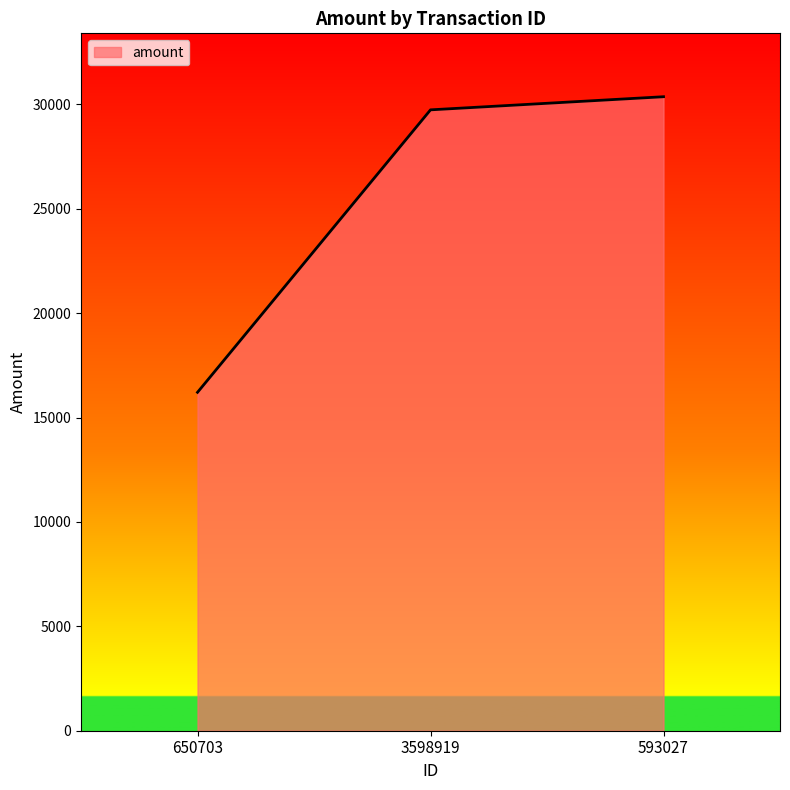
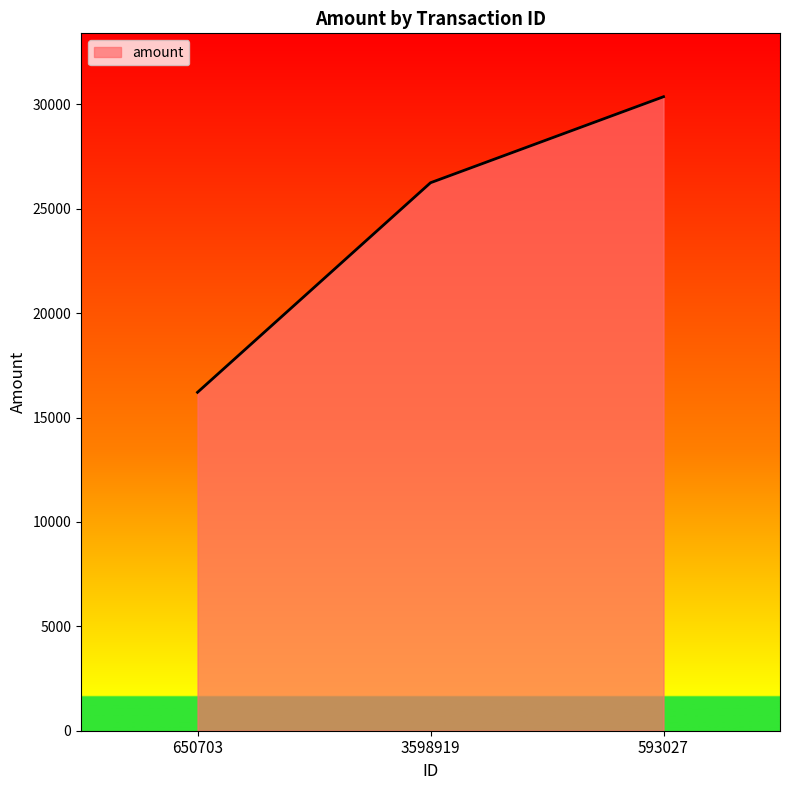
  {
    "650703": 16200,
-   "3598919": 29700,
+   "3598919": 26200,
    "593027": 30400
  }
